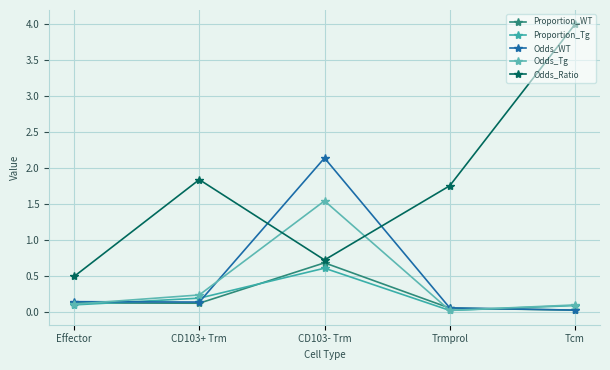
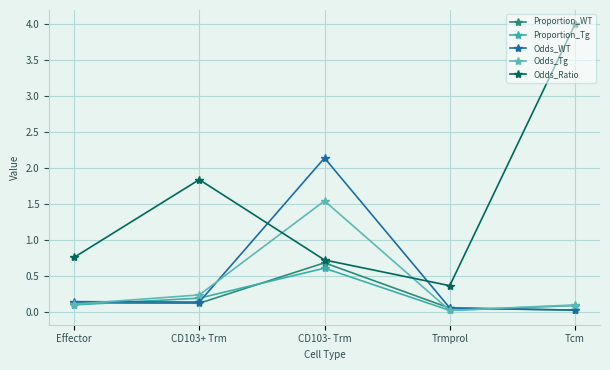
  {
    "Odds_Ratio": {
-     "Effector": 0.5,
+     "Effector": 0.8,
      "CD103+ Trm": 1.8,
      "CD103- Trm": 0.7,
-     "Trmprol": 1.8
+     "Trmprol": 0.4
    }
  }
